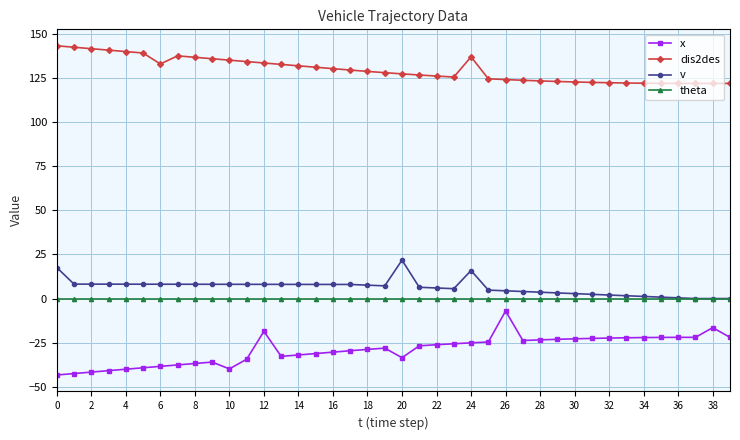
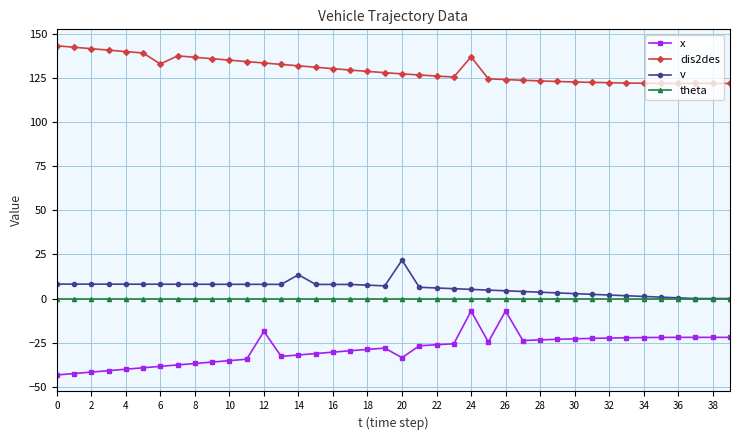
  {
    "x": {
      "0": -43,
      "2": -42,
      "4": -40,
      "6": -38,
      "8": -37,
-     "10": -40,
+     "10": -35,
      "12": -19,
      "14": -32,
      "16": -30,
      "18": -29,
      "20": -34,
      "22": -26,
-     "24": -25,
+     "24": -7,
      "26": -7,
      "28": -23,
      "30": -23,
      "32": -22,
      "34": -22,
      "36": -22,
-     "38": -17
+     "38": -22
    },
    "dis2des": {
      "0": 143,
      "2": 142,
      "4": 140,
      "6": 133,
      "8": 137,
      "10": 135,
      "12": 134,
      "14": 132,
      "16": 130,
      "18": 129,
      "20": 127,
      "22": 126,
      "24": 137,
      "26": 124,
      "28": 123,
      "30": 123,
      "32": 122,
      "34": 122
    },
    "v": {
-     "0": 18,
+     "0": 8,
      "2": 8,
      "4": 8,
      "6": 8,
      "8": 8,
      "10": 8,
      "12": 8,
-     "14": 8,
+     "14": 14,
      "16": 8,
      "18": 8,
      "20": 22,
      "22": 6,
-     "24": 16,
+     "24": 5,
      "26": 4,
      "28": 4,
      "30": 3,
      "32": 2
    },
    "theta": {
      "0": 0,
      "2": 0,
      "4": 0,
      "6": 0,
      "8": 0,
      "10": 0,
      "12": 0,
      "14": 0,
      "16": 0,
      "18": 0,
      "20": 0,
      "22": 0,
      "24": 0,
      "26": 0,
      "28": 0,
      "30": 0,
      "32": 0
    }
  }
